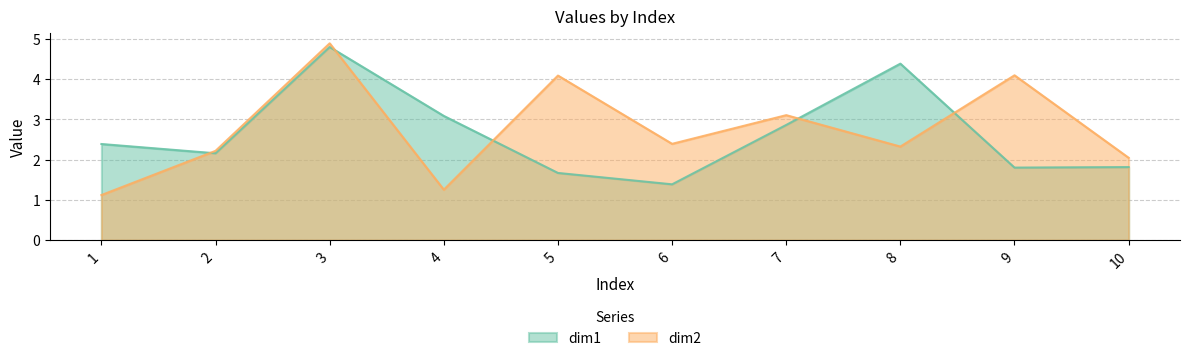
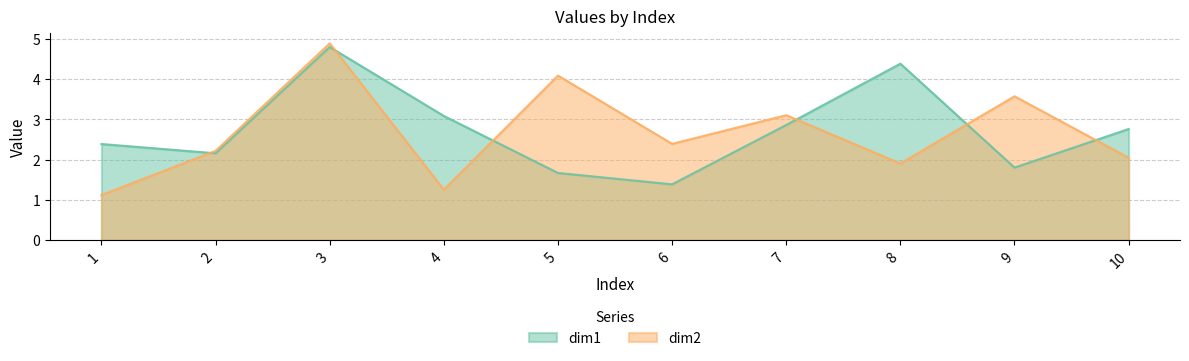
  {
    "dim1": {
      "1": 2.4,
      "3": 4.8,
      "4": 3.1,
      "5": 1.7,
      "6": 1.4,
      "7": 2.9,
      "8": 4.4,
      "9": 1.8,
-     "10": 1.8
+     "10": 2.8
    },
    "dim2": {
      "1": 1.1,
      "3": 4.9,
      "4": 1.3,
      "5": 4.1,
      "6": 2.4,
      "7": 3.1,
-     "8": 2.3,
-     "9": 4.1,
+     "8": 1.9,
+     "9": 3.6,
      "10": 2.0
    }
  }
